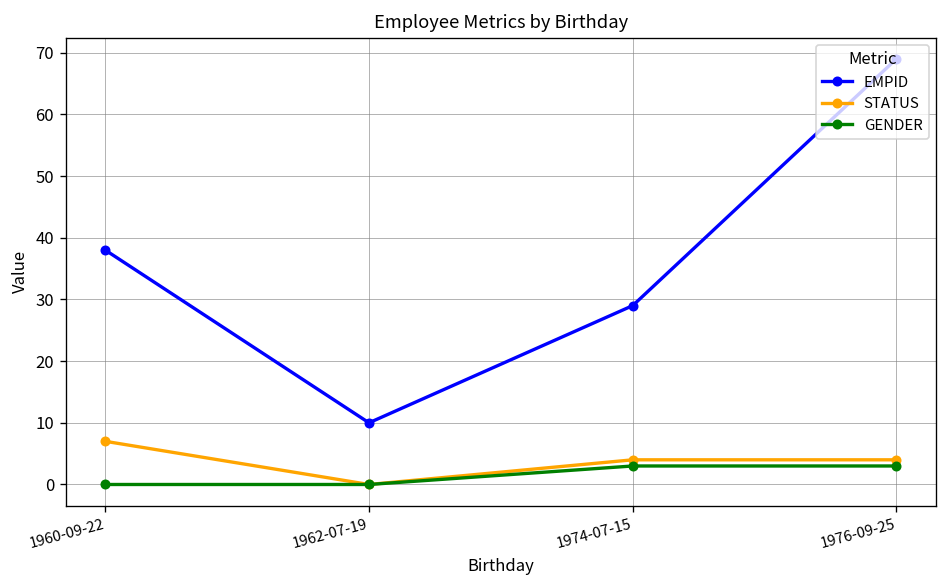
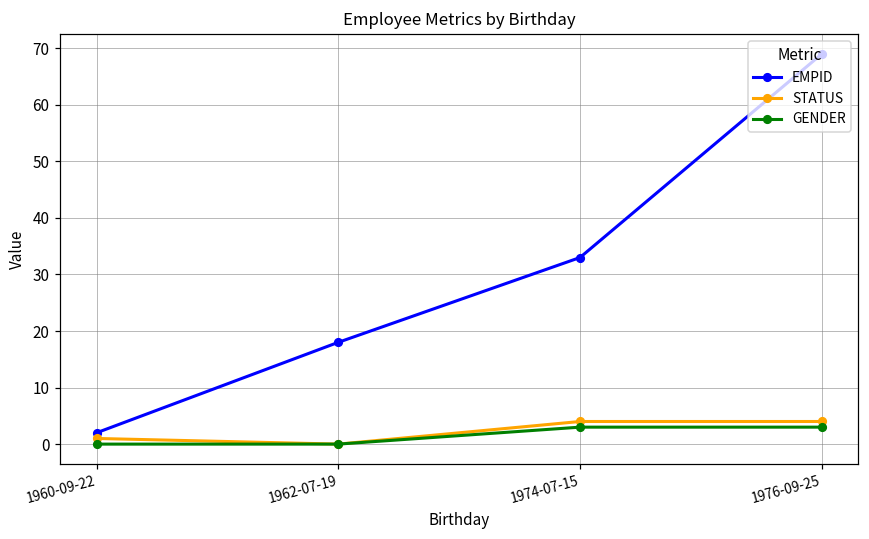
  {
    "EMPID": {
-     "1960-09-22": 38,
-     "1962-07-19": 10,
-     "1974-07-15": 29
+     "1960-09-22": 2,
+     "1962-07-19": 18,
+     "1974-07-15": 33
    },
    "STATUS": {
-     "1960-09-22": 7,
+     "1960-09-22": 1,
      "1974-07-15": 4,
      "1976-09-25": 4
    },
    "GENDER": {
      "1960-09-22": 0,
      "1974-07-15": 3,
      "1976-09-25": 3
    }
  }
